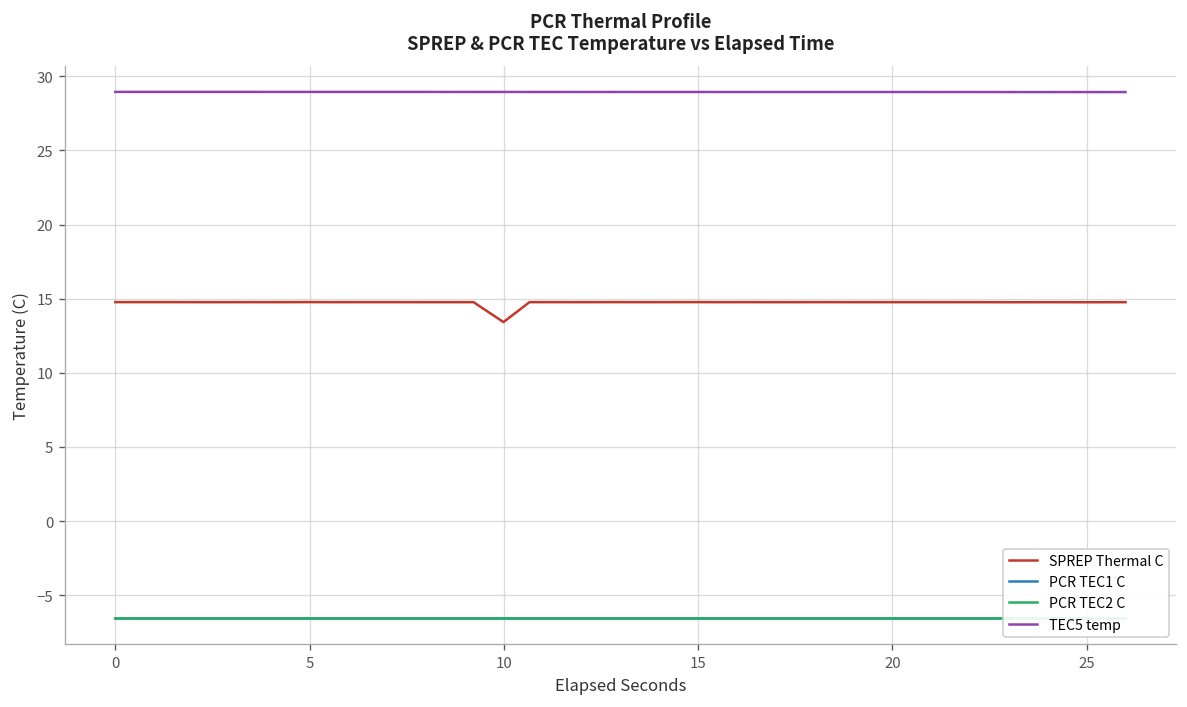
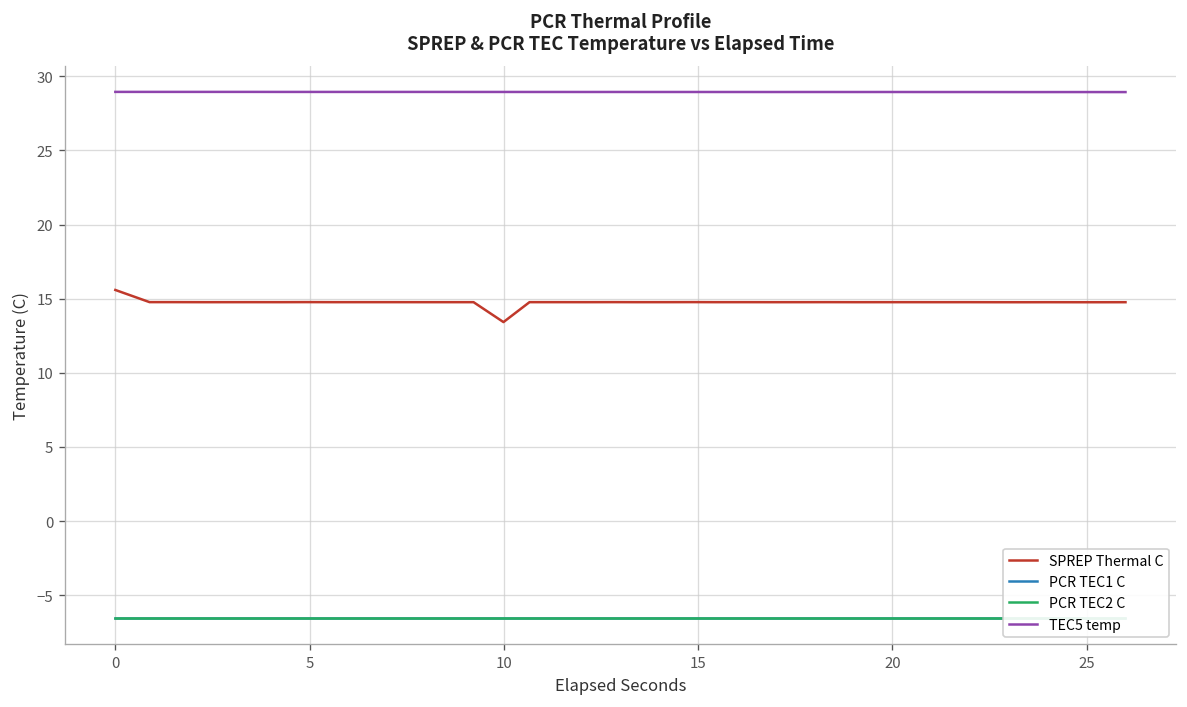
  {
    "SPREP Thermal C": {
-     "0": 14.8,
+     "0": 15.6,
      "10": 13.4
    },
    "PCR TEC2 C": {
      "0": -6.5,
      "10": -6.5
    },
    "TEC5 temp": {
      "0": 28.9,
      "10": 28.9
    }
  }
